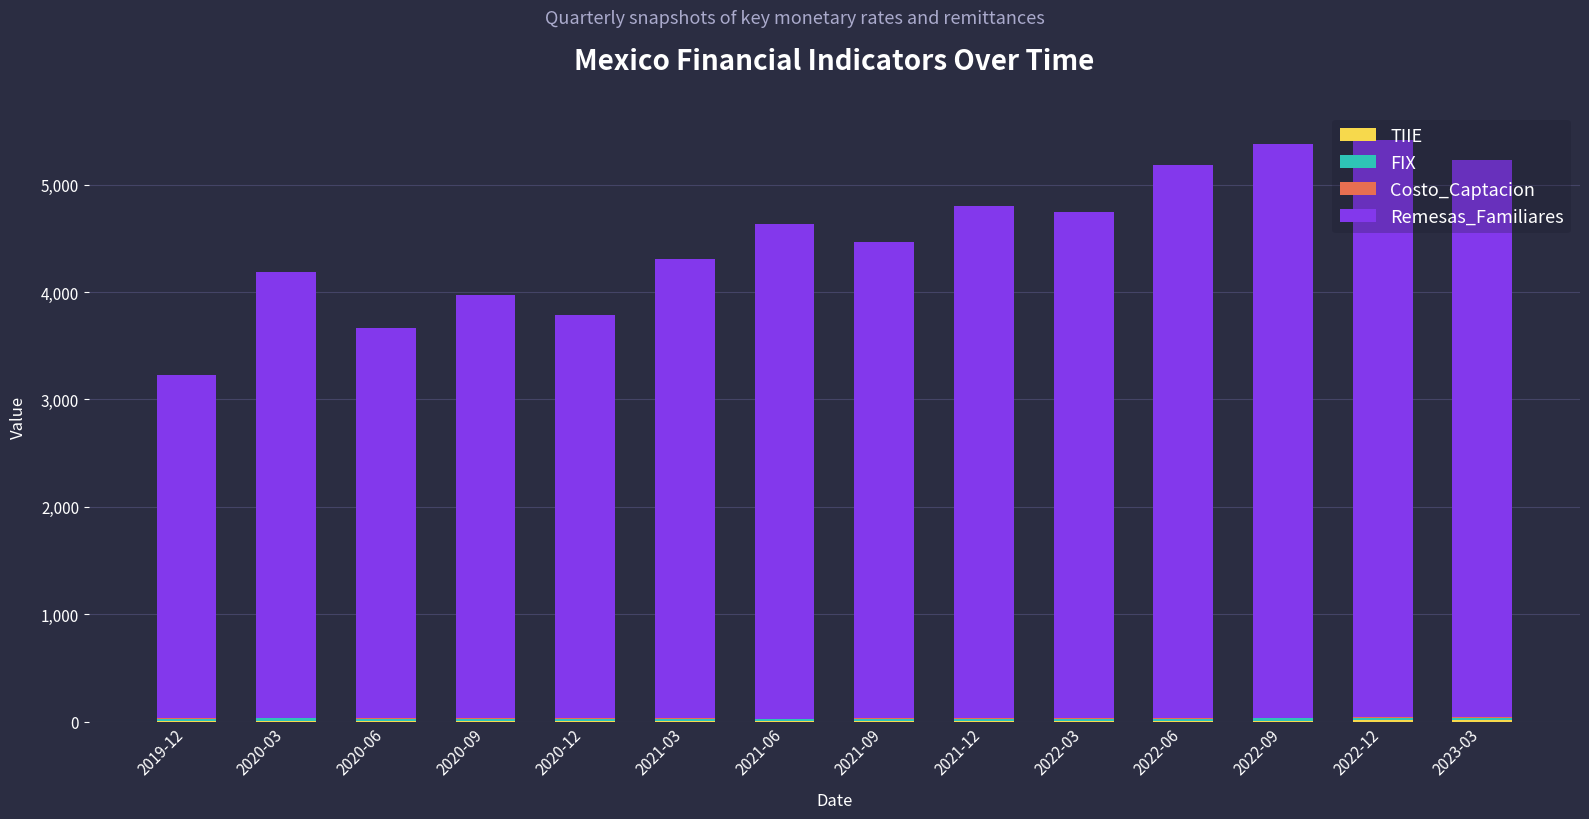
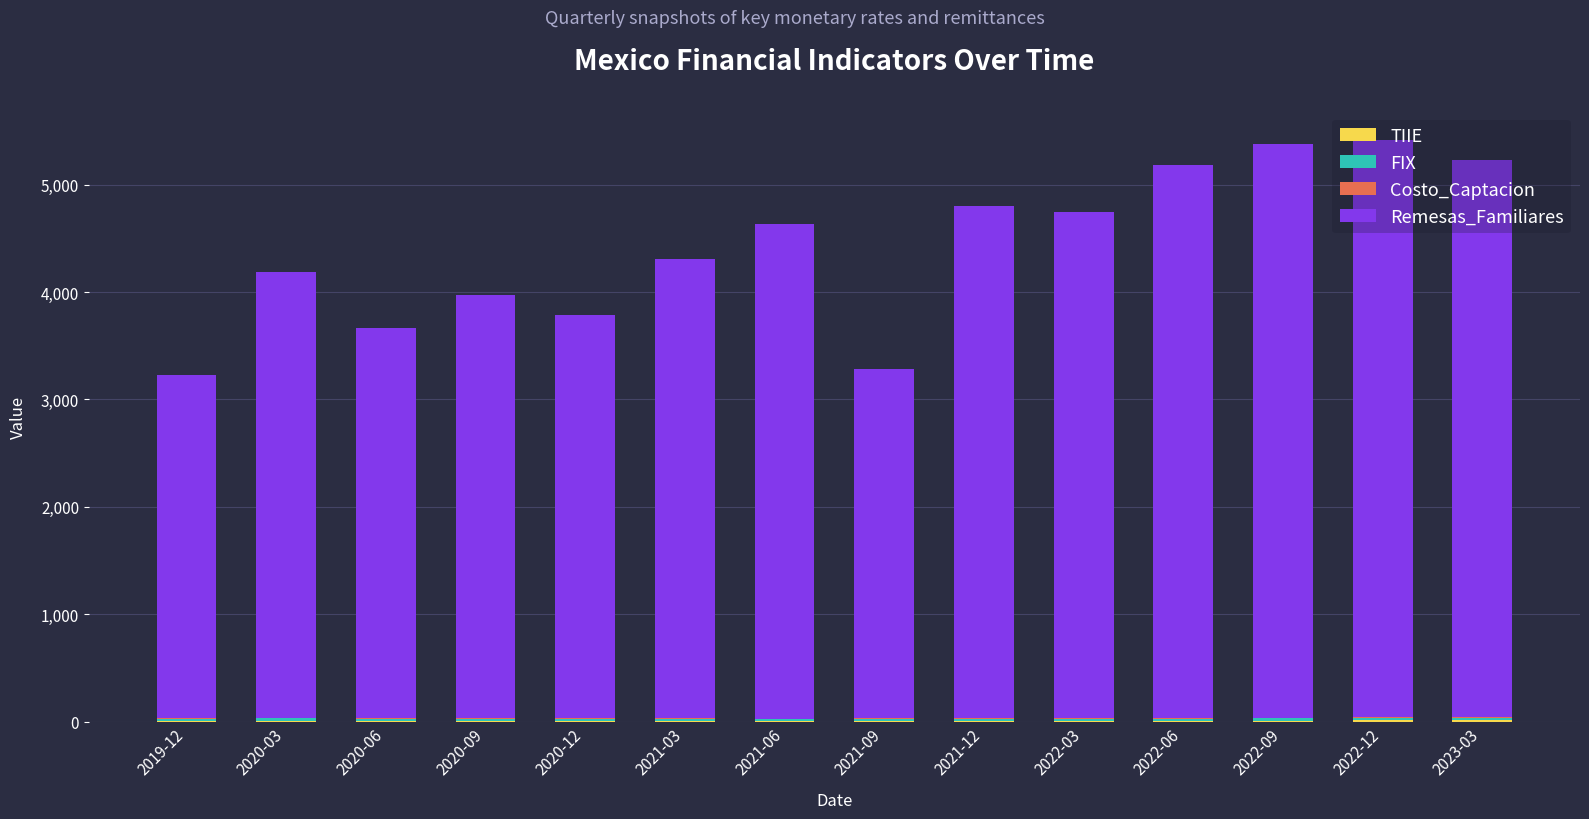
  {
    "Remesas_Familiares": {
      "2019-12": "3,200",
      "2020-03": "4,150",
      "2020-06": "3,630",
      "2020-09": "3,940",
      "2020-12": "3,760",
      "2021-03": "4,280",
      "2021-06": "4,610",
-     "2021-09": "4,440",
+     "2021-09": "3,250",
      "2021-12": "4,770",
      "2022-03": "4,710",
      "2022-06": "5,150",
      "2022-09": "5,350"
    }
  }
